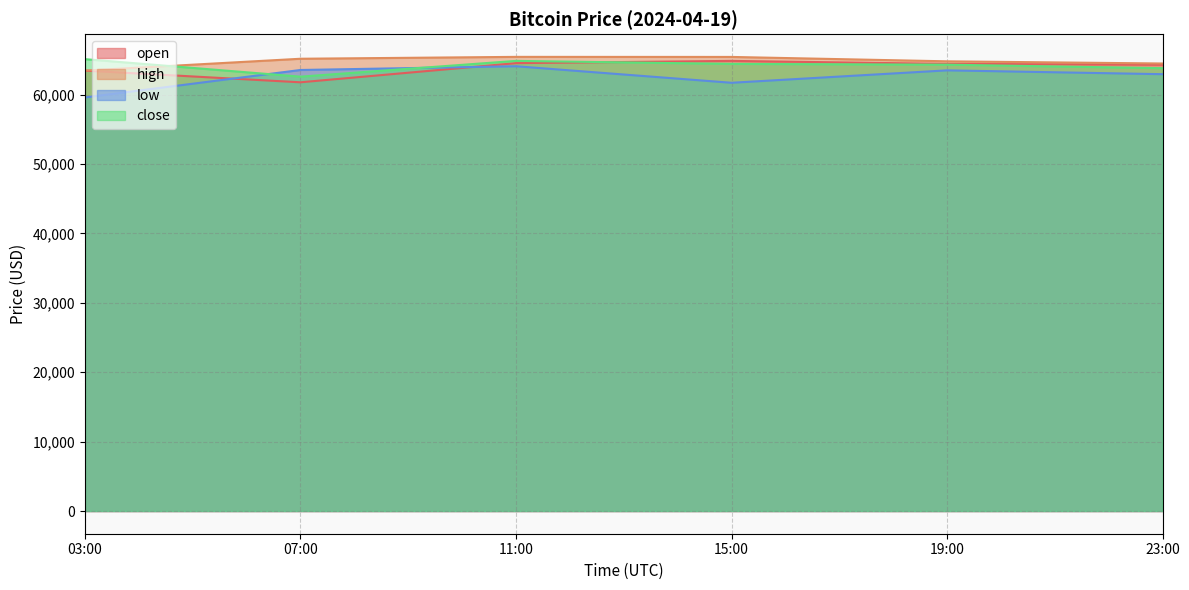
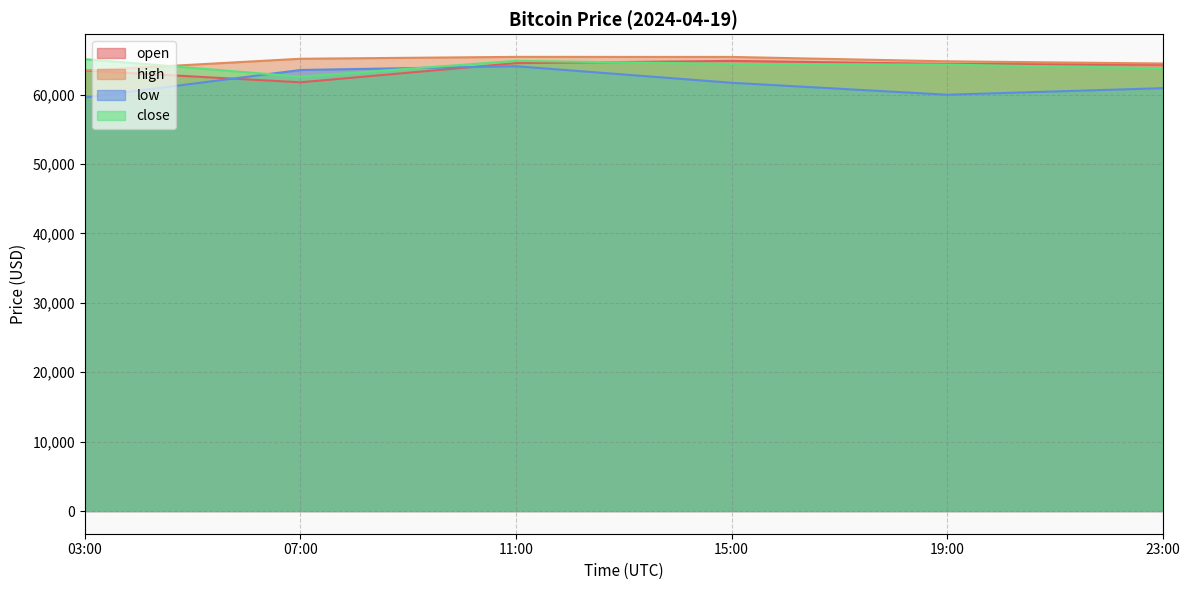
  {
    "low": {
      "03:00": "60,000",
      "07:00": "64,000",
      "11:00": "64,000",
      "15:00": "62,000",
-     "19:00": "64,000",
-     "23:00": "63,000"
+     "19:00": "60,000",
+     "23:00": "61,000"
    },
    "close": {
      "03:00": "65,000",
      "07:00": "63,000",
      "15:00": "64,000",
      "23:00": "64,000"
    }
  }
